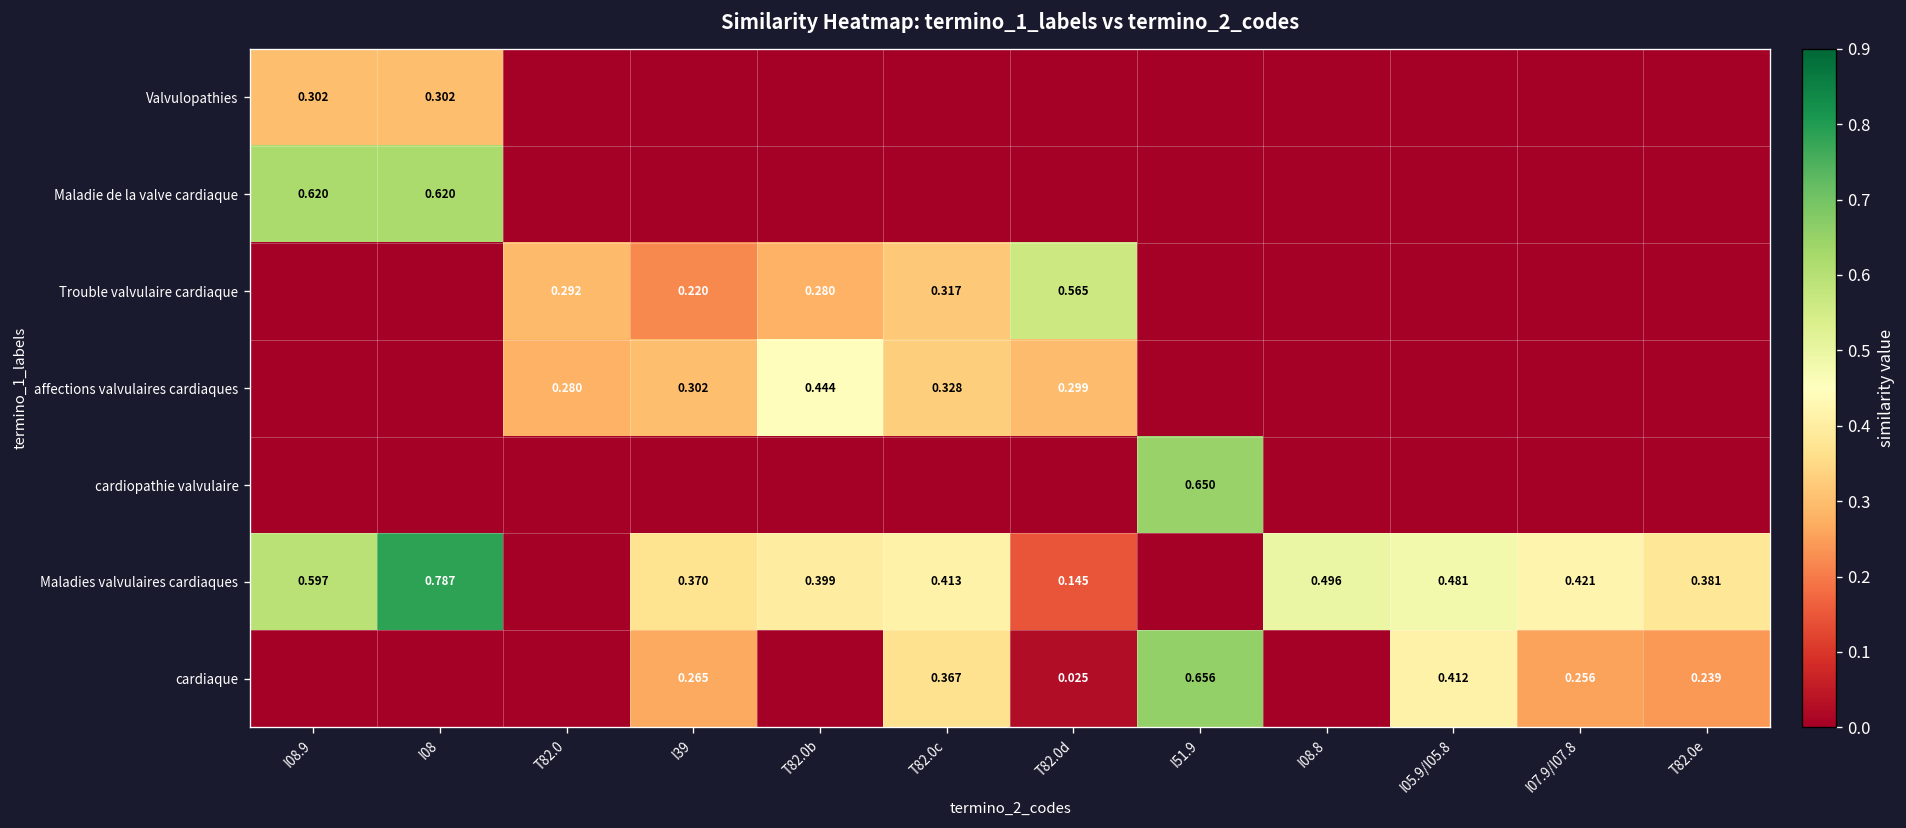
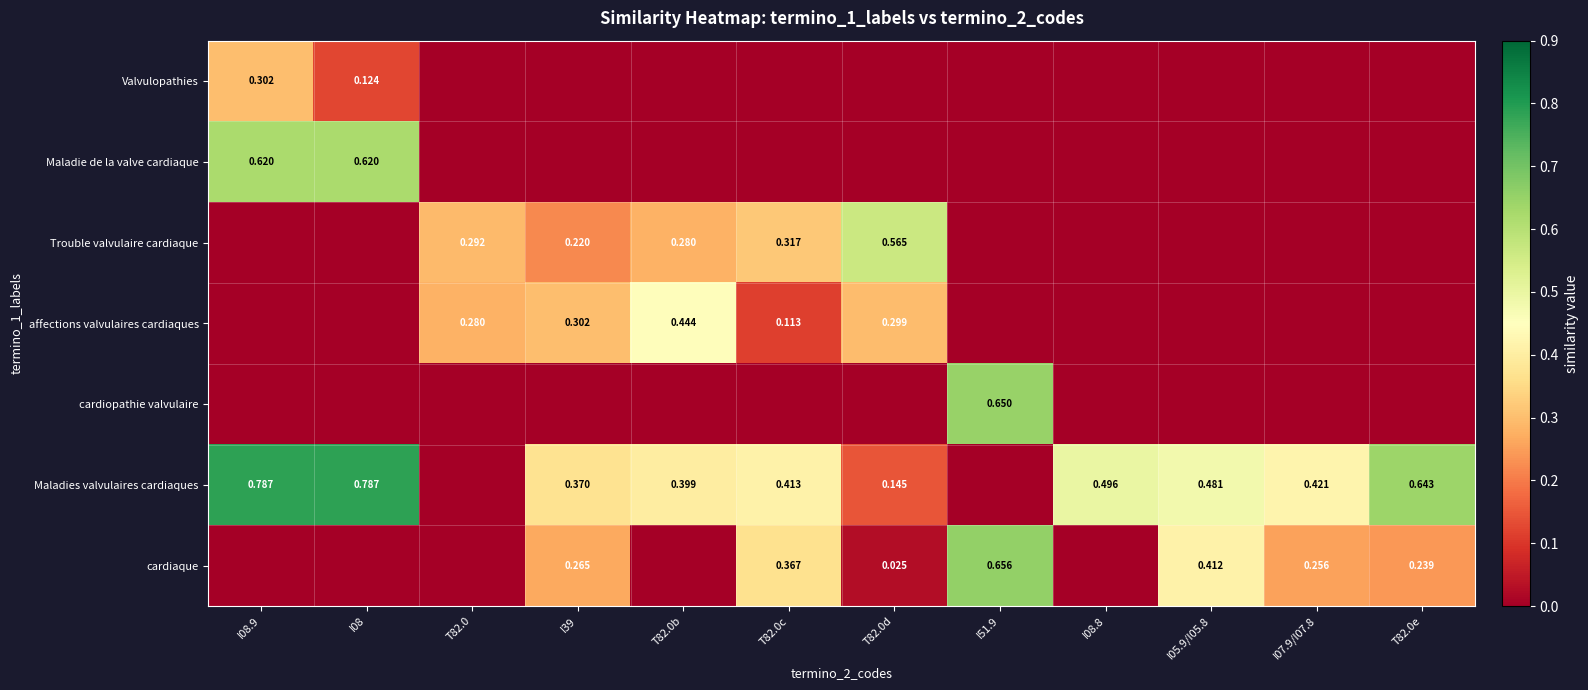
  {
    "Valvulopathies": {
      "I08.9": 0.302,
-     "I08": 0.302
+     "I08": 0.124
    },
    "Maladie de la valve cardiaque": {
      "I08.9": 0.620,
      "I08": 0.620
    },
    "Trouble valvulaire cardiaque": {
      "T82.0": 0.292,
      "I39": 0.220,
      "T82.0b": 0.280,
      "T82.0c": 0.317,
      "T82.0d": 0.565
    },
    "affections valvulaires cardiaques": {
      "T82.0": 0.280,
      "I39": 0.302,
      "T82.0b": 0.444,
-     "T82.0c": 0.328,
+     "T82.0c": 0.113,
      "T82.0d": 0.299
    },
    "cardiopathie valvulaire": {
      "I51.9": 0.650
    },
    "Maladies valvulaires cardiaques": {
-     "I08.9": 0.597,
+     "I08.9": 0.787,
      "I08": 0.787,
      "I39": 0.370,
      "T82.0b": 0.399,
      "T82.0c": 0.413,
      "T82.0d": 0.145,
      "I08.8": 0.496,
      "I05.9/I05.8": 0.481,
      "I07.9/I07.8": 0.421,
-     "T82.0e": 0.381
+     "T82.0e": 0.643
    },
    "cardiaque": {
      "I39": 0.265,
      "T82.0c": 0.367,
      "T82.0d": 0.025,
      "I51.9": 0.656,
      "I05.9/I05.8": 0.412,
      "I07.9/I07.8": 0.256,
      "T82.0e": 0.239
    }
  }
